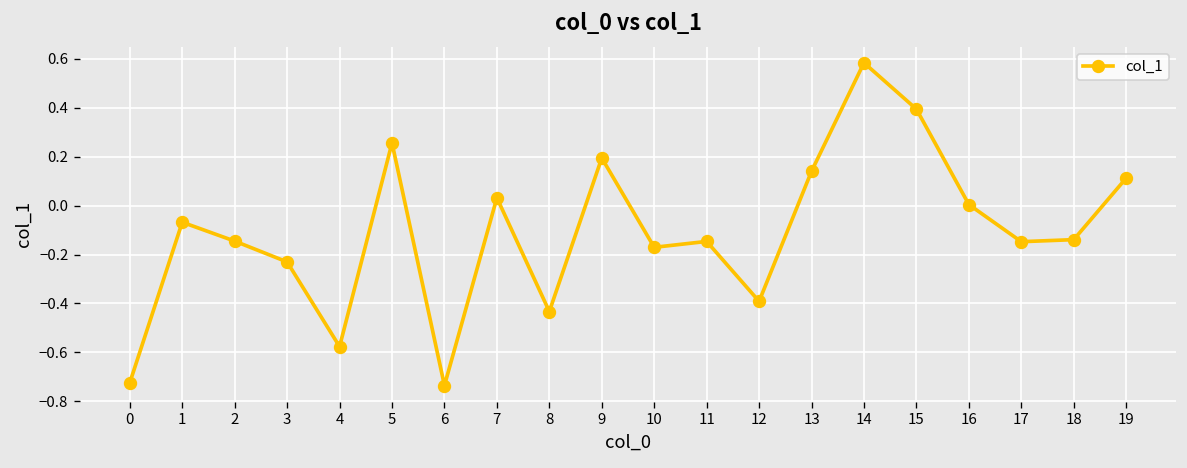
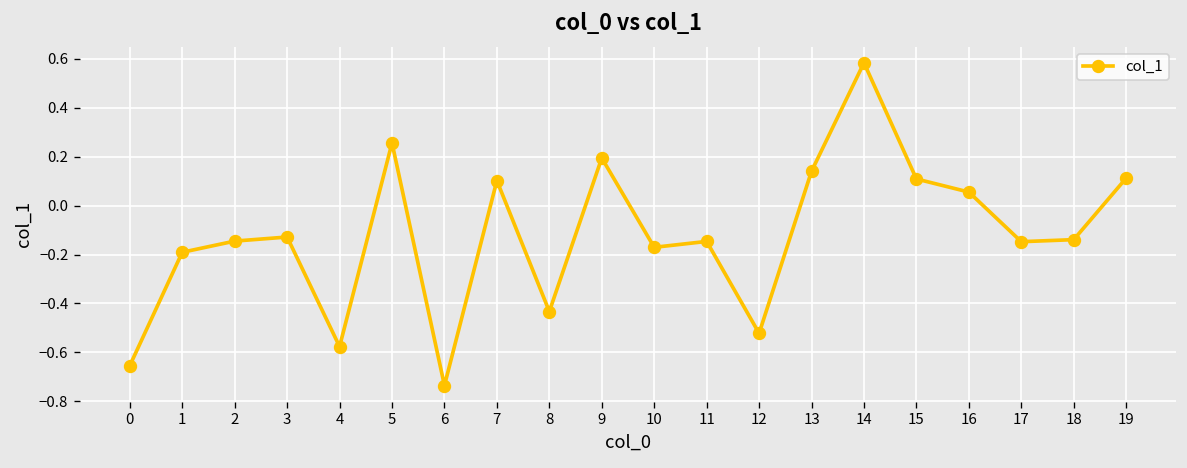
  {
-   "0": -0.72,
-   "1": -0.07,
+   "0": -0.65,
+   "1": -0.19,
    "2": -0.15,
-   "3": -0.23,
+   "3": -0.13,
    "4": -0.58,
    "5": 0.26,
    "6": -0.74,
-   "7": 0.03,
+   "7": 0.10,
    "8": -0.43,
    "9": 0.19,
    "10": -0.17,
    "11": -0.15,
-   "12": -0.39,
+   "12": -0.52,
    "13": 0.14,
    "14": 0.58,
-   "15": 0.39,
-   "16": 0.00,
+   "15": 0.11,
+   "16": 0.06,
    "17": -0.15,
    "18": -0.14,
    "19": 0.11
  }
